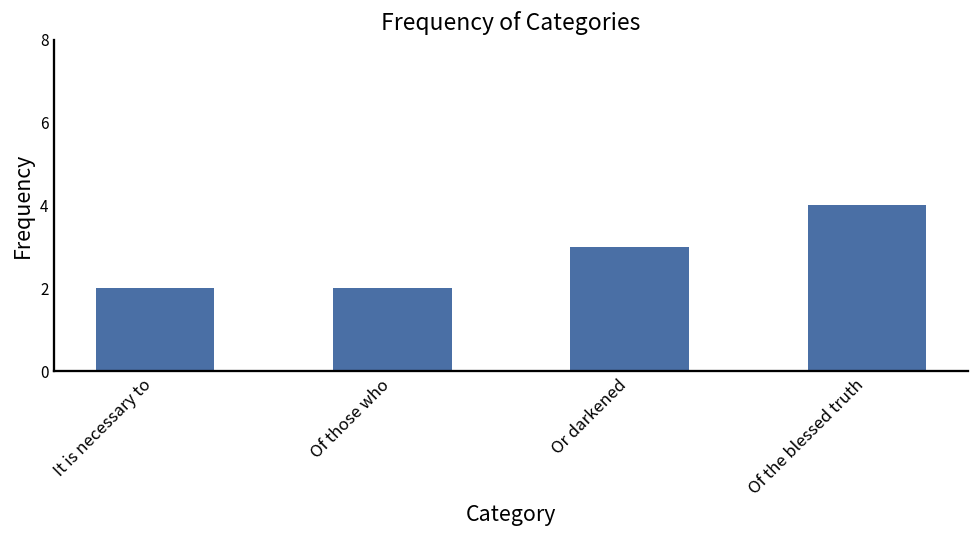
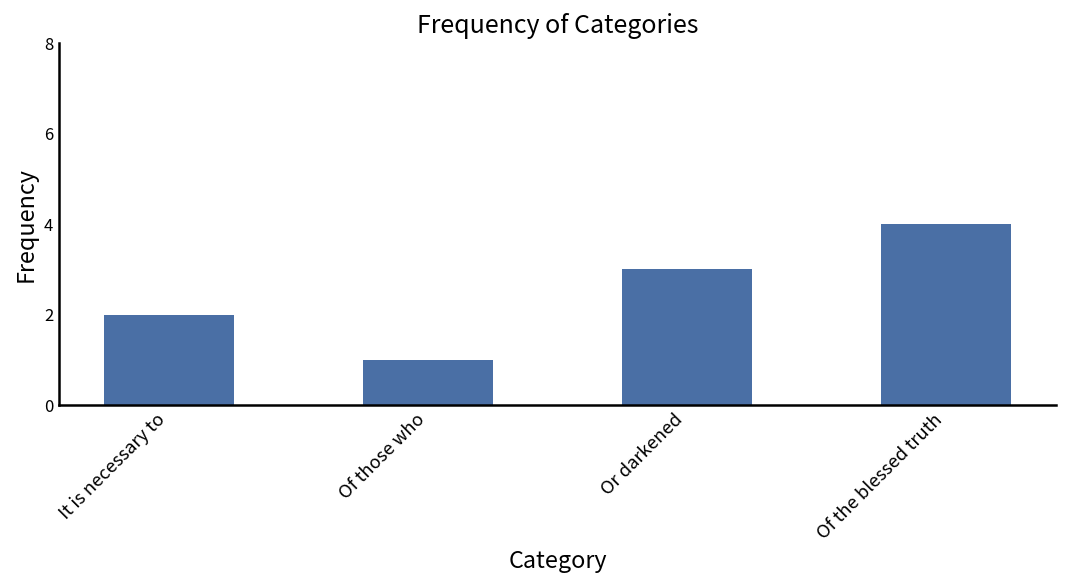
  {
    "It is necessary to": 2,
-   "Of those who": 2,
+   "Of those who": 1,
    "Or darkened": 3,
    "Of the blessed truth": 4
  }
